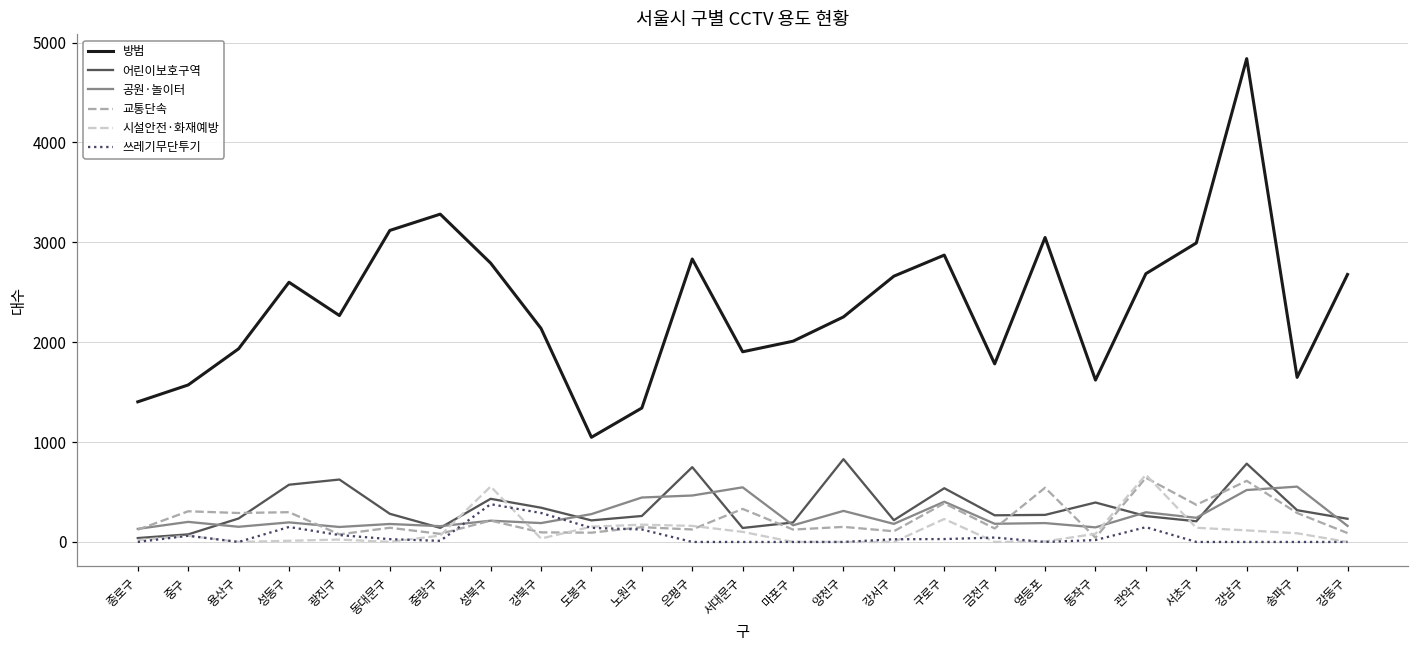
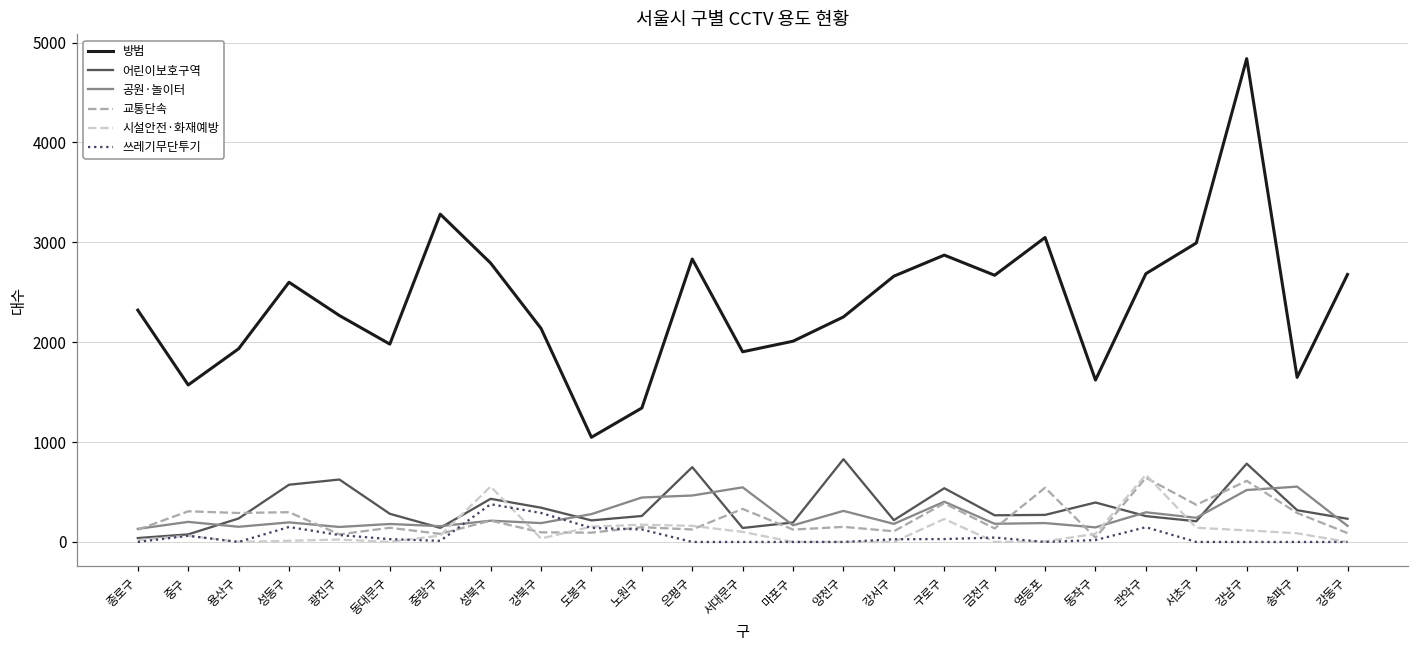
  {
    "방범": {
-     "종로구": 1400,
+     "종로구": 2300,
      "중구": 1600,
      "용산구": 1900,
      "성동구": 2600,
      "광진구": 2300,
-     "동대문구": 3100,
+     "동대문구": 2000,
      "중랑구": 3300,
      "성북구": 2800,
      "강북구": 2100,
      "도봉구": 1000,
      "노원구": 1300,
      "은평구": 2800,
      "서대문구": 1900,
      "마포구": 2000,
      "양천구": 2300,
      "강서구": 2700,
      "구로구": 2900,
-     "금천구": 1800,
+     "금천구": 2700,
      "영등포": 3000,
      "동작구": 1600,
      "관악구": 2700,
      "서초구": 3000,
      "강남구": 4800,
      "송파구": 1600,
      "강동구": 2700
    }
  }
